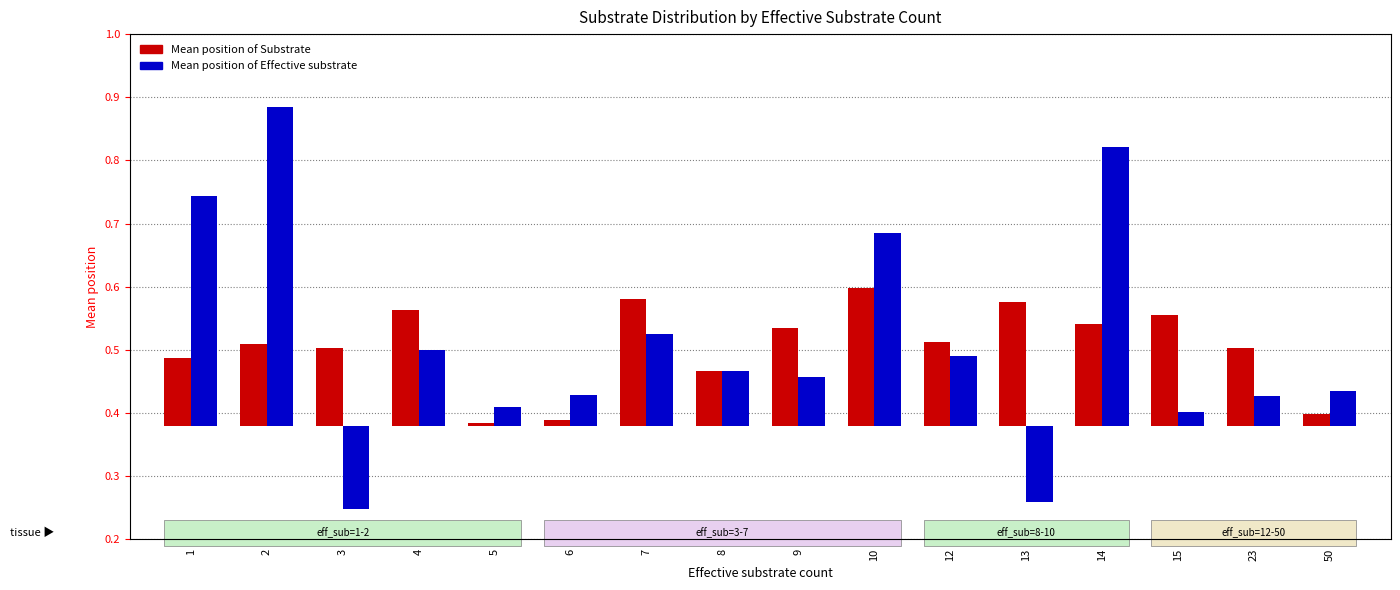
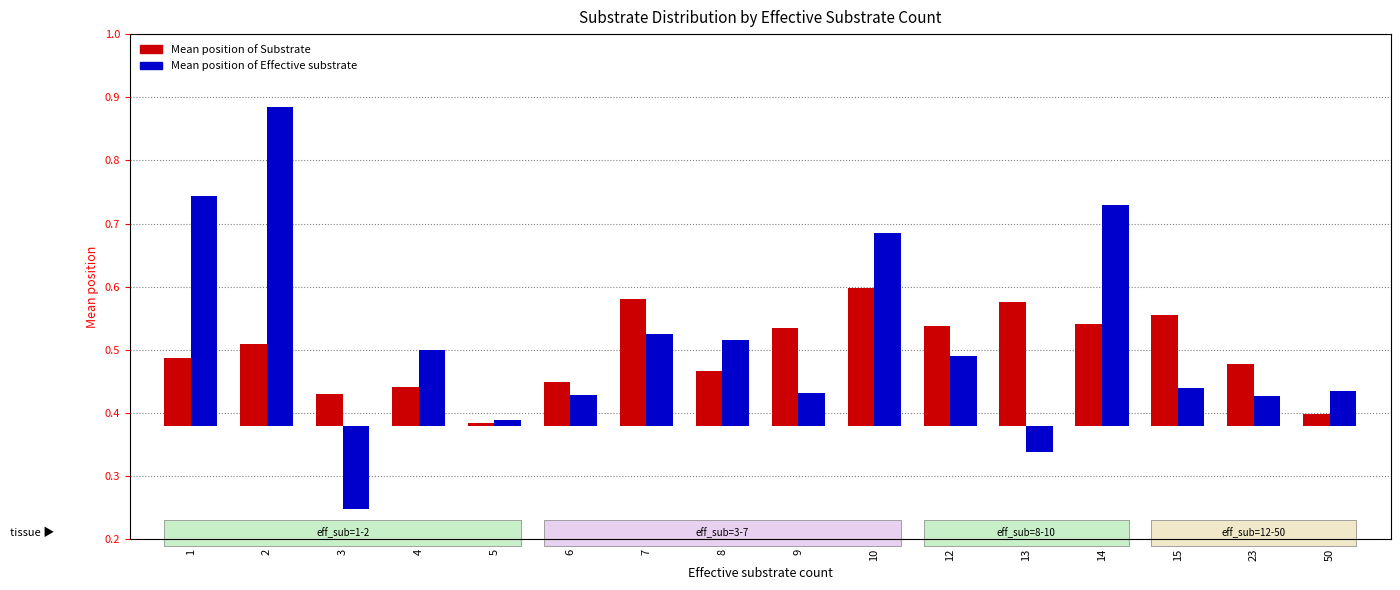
  {
    "Mean position of Substrate": {
      "1": 0.49,
      "2": 0.51,
-     "3": 0.50,
-     "4": 0.56,
+     "3": 0.43,
+     "4": 0.44,
      "5": 0.38,
-     "6": 0.39,
+     "6": 0.45,
      "7": 0.58,
      "8": 0.47,
      "9": 0.53,
      "10": 0.60,
-     "12": 0.51,
+     "12": 0.54,
      "13": 0.58,
      "14": 0.54,
      "15": 0.56,
-     "23": 0.50,
+     "23": 0.48,
      "50": 0.40
    },
    "Mean position of Effective substrate": {
      "1": 0.74,
      "2": 0.88,
      "4": 0.50,
-     "5": 0.41,
+     "5": 0.39,
      "6": 0.43,
      "7": 0.53,
-     "8": 0.47,
-     "9": 0.46,
+     "8": 0.52,
+     "9": 0.43,
      "10": 0.69,
      "12": 0.49,
-     "13": 0.26,
-     "14": 0.82,
-     "15": 0.40,
+     "13": 0.34,
+     "14": 0.73,
+     "15": 0.44,
      "23": 0.43,
      "50": 0.43
    }
  }
